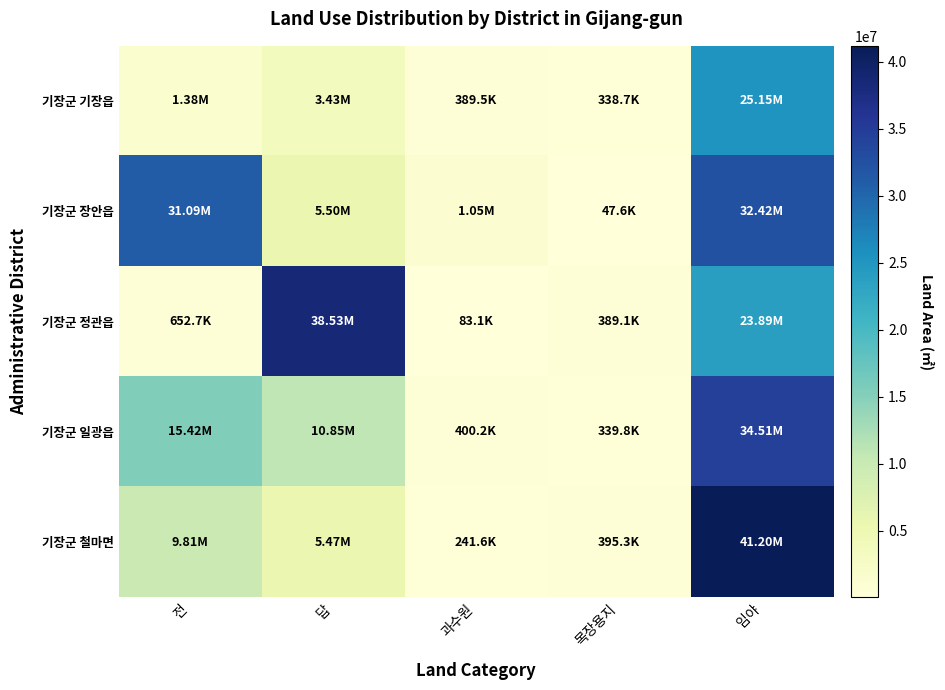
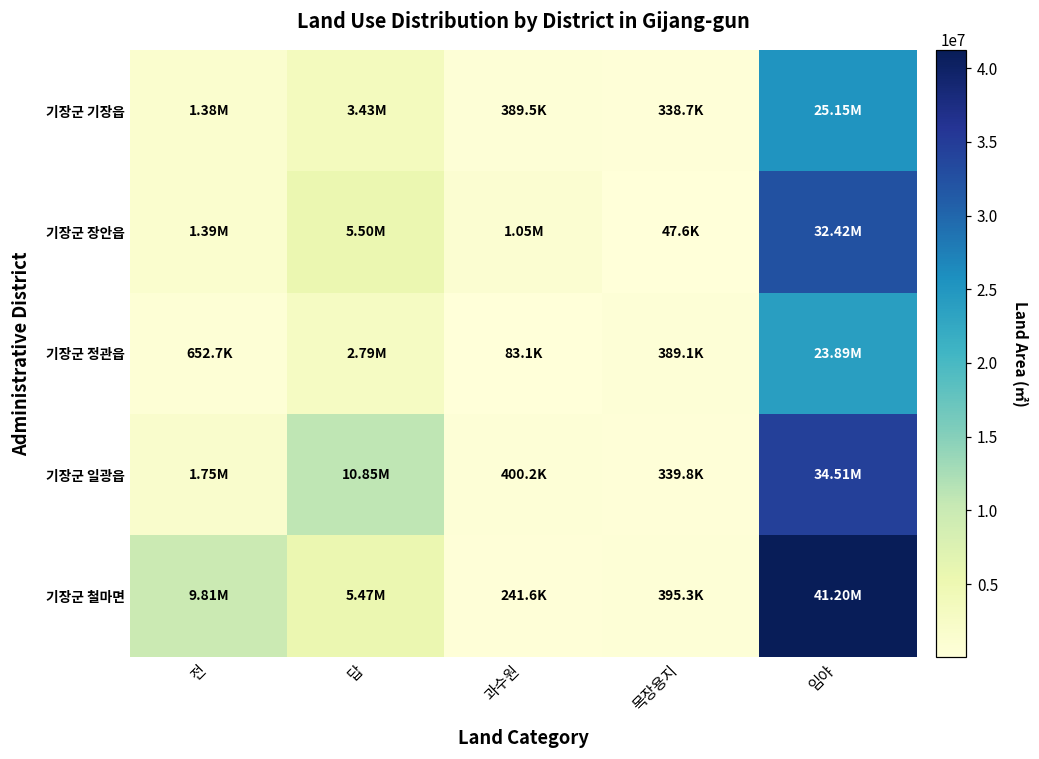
  {
    "기장군 기장읍": {
      "전": "1.38M",
      "답": "3.43M",
      "과수원": "389.5K",
      "목장용지": "338.7K",
      "임야": "25.15M"
    },
    "기장군 장안읍": {
-     "전": "31.09M",
+     "전": "1.39M",
      "답": "5.50M",
      "과수원": "1.05M",
      "목장용지": "47.6K",
      "임야": "32.42M"
    },
    "기장군 정관읍": {
      "전": "652.7K",
-     "답": "38.53M",
+     "답": "2.79M",
      "과수원": "83.1K",
      "목장용지": "389.1K",
      "임야": "23.89M"
    },
    "기장군 일광읍": {
-     "전": "15.42M",
+     "전": "1.75M",
      "답": "10.85M",
      "과수원": "400.2K",
      "목장용지": "339.8K",
      "임야": "34.51M"
    },
    "기장군 철마면": {
      "전": "9.81M",
      "답": "5.47M",
      "과수원": "241.6K",
      "목장용지": "395.3K",
      "임야": "41.20M"
    }
  }
